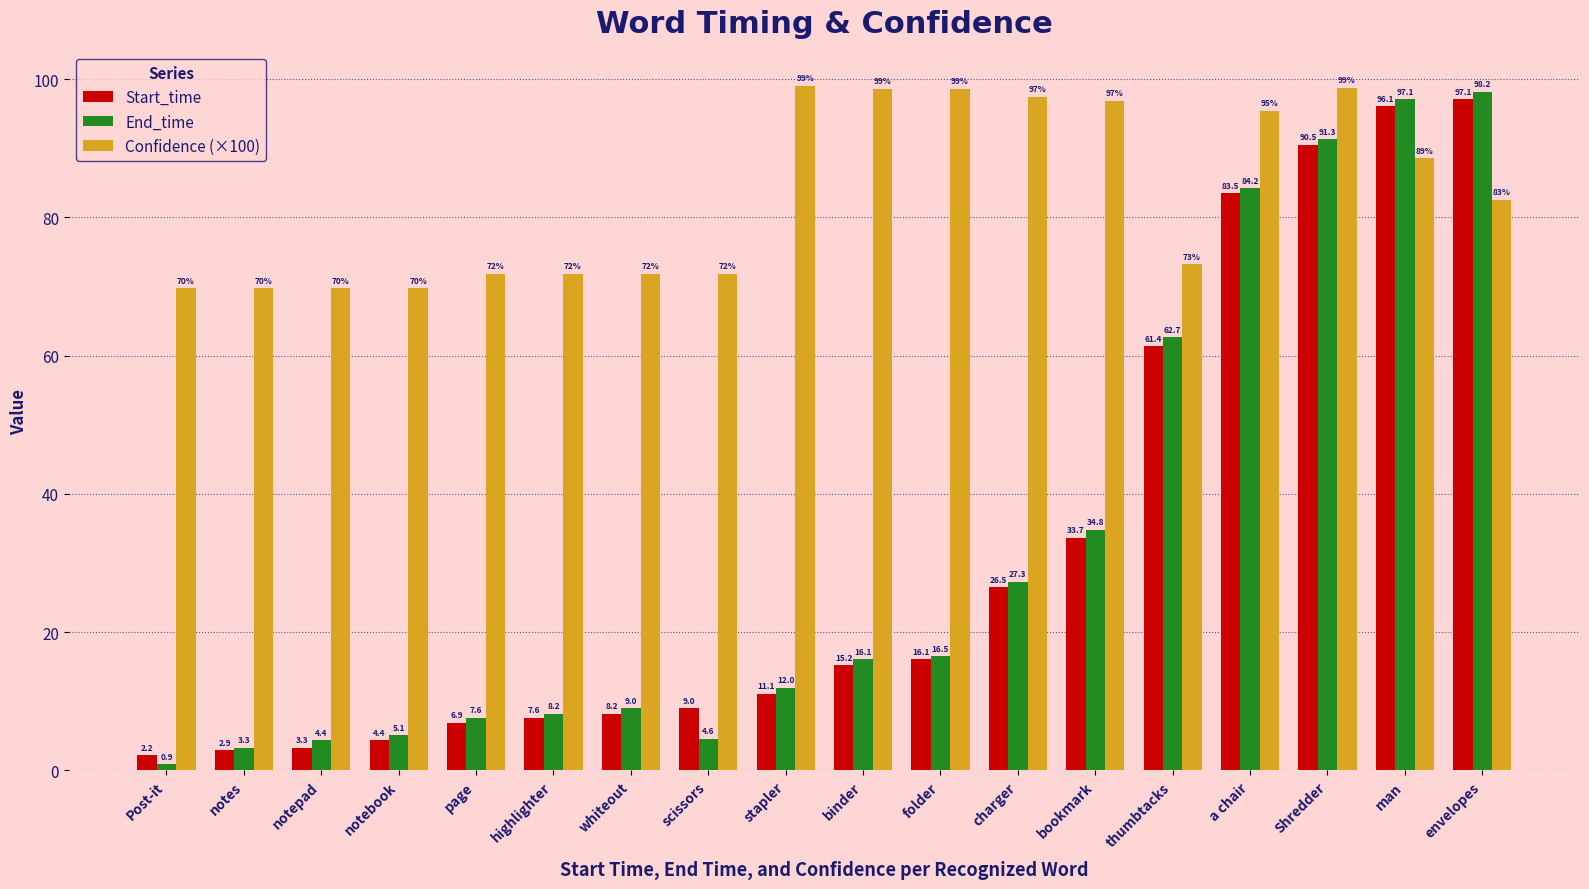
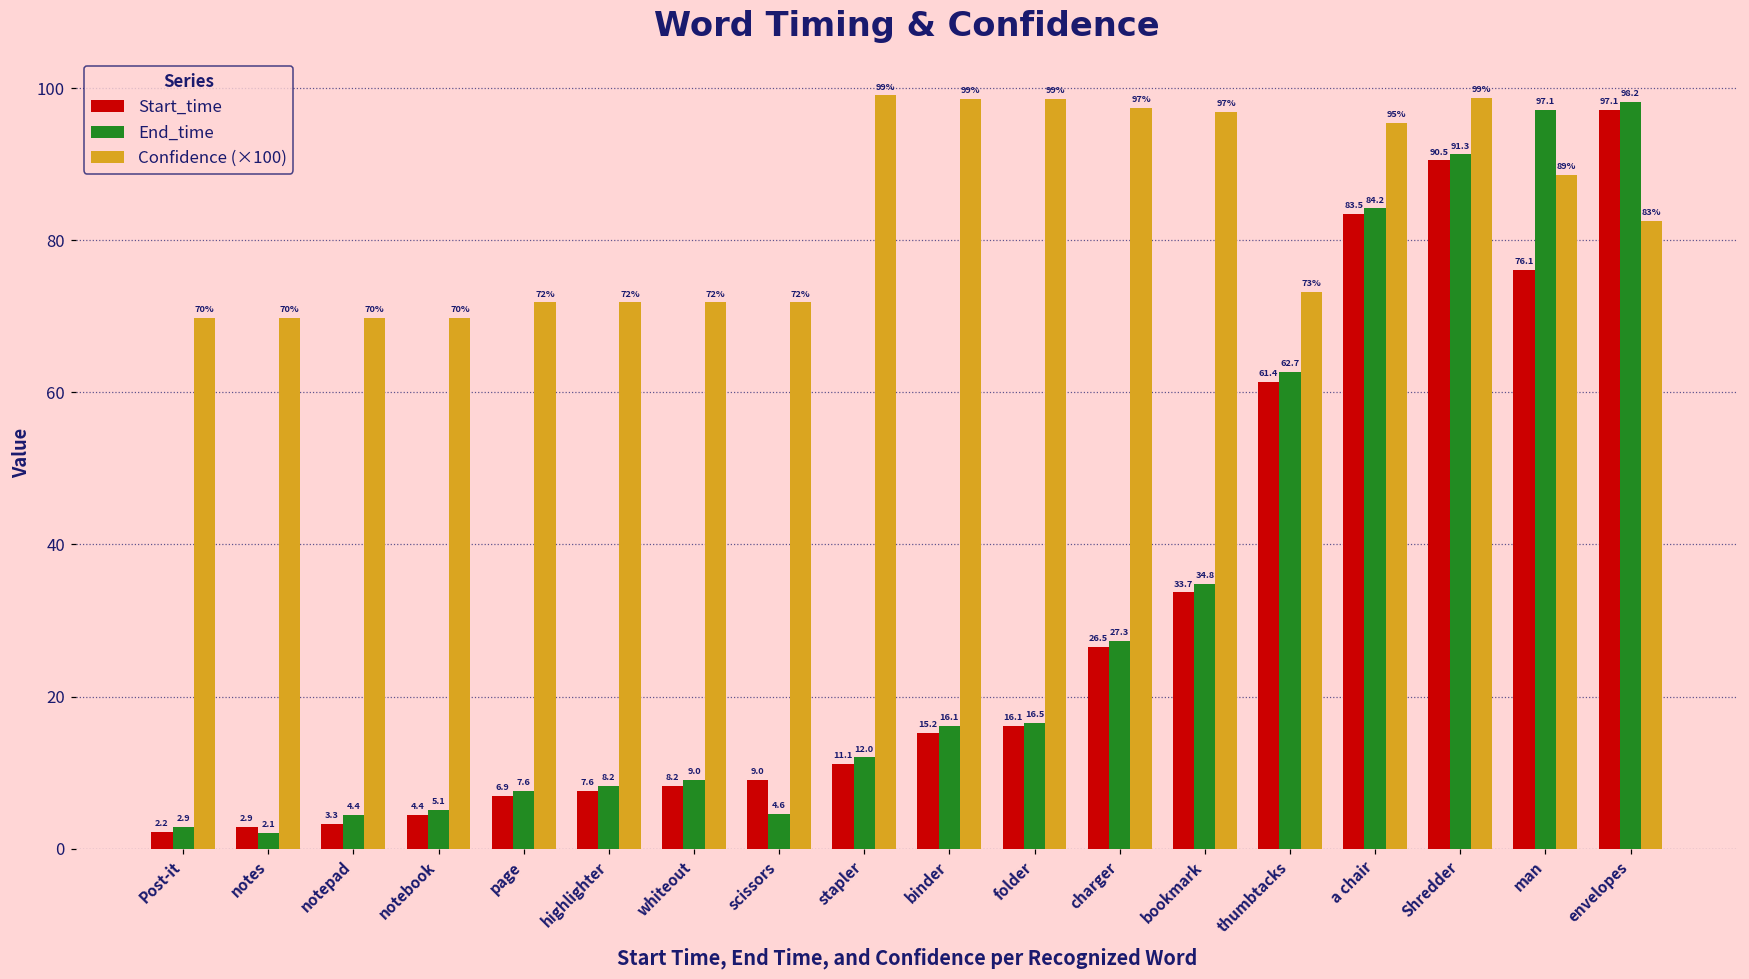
  {
    "Start_time": {
      "Post-it": "2.2",
      "notes": "2.9",
      "notepad": "3.3",
      "notebook": "4.4",
      "page": "6.9",
      "highlighter": "7.6",
      "whiteout": "8.2",
      "scissors": "9.0",
      "stapler": "11.1",
      "binder": "15.2",
      "folder": "16.1",
      "charger": "26.5",
      "bookmark": "33.7",
      "thumbtacks": "61.4",
      "a chair": "83.5",
      "Shredder": "90.5",
-     "man": "96.1",
+     "man": "76.1",
      "envelopes": "97.1"
    },
    "End_time": {
-     "Post-it": "0.9",
-     "notes": "3.3",
+     "Post-it": "2.9",
+     "notes": "2.1",
      "notepad": "4.4",
      "notebook": "5.1",
      "page": "7.6",
      "highlighter": "8.2",
      "whiteout": "9.0",
      "scissors": "4.6",
      "stapler": "12.0",
      "binder": "16.1",
      "folder": "16.5",
      "charger": "27.3",
      "bookmark": "34.8",
      "thumbtacks": "62.7",
      "a chair": "84.2",
      "Shredder": "91.3",
      "man": "97.1",
      "envelopes": "98.2"
    },
    "Confidence (×100)": {
      "Post-it": "70%",
      "notes": "70%",
      "notepad": "70%",
      "notebook": "70%",
      "page": "72%",
      "highlighter": "72%",
      "whiteout": "72%",
      "scissors": "72%",
      "stapler": "99%",
      "binder": "99%",
      "folder": "99%",
      "charger": "97%",
      "bookmark": "97%",
      "thumbtacks": "73%",
      "a chair": "95%",
      "Shredder": "99%",
      "man": "89%",
      "envelopes": "83%"
    }
  }
